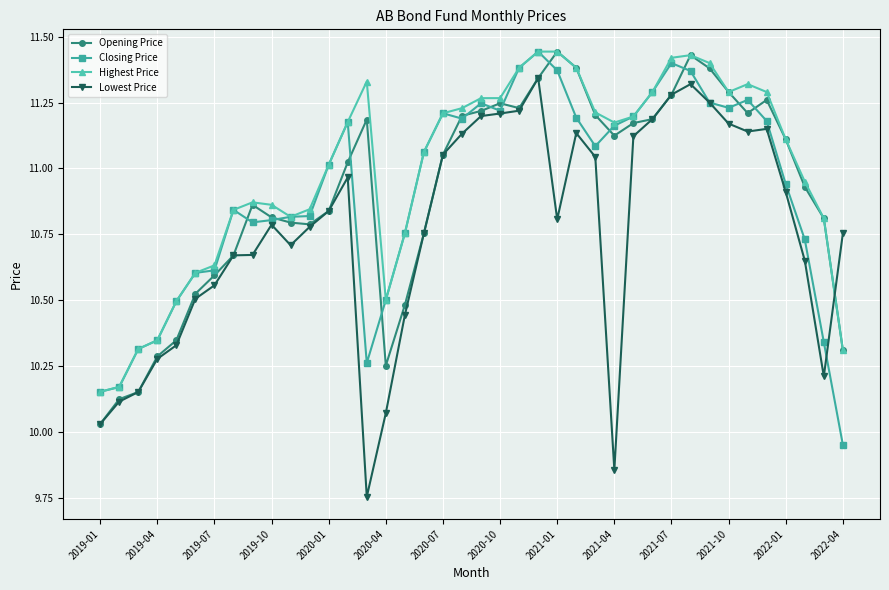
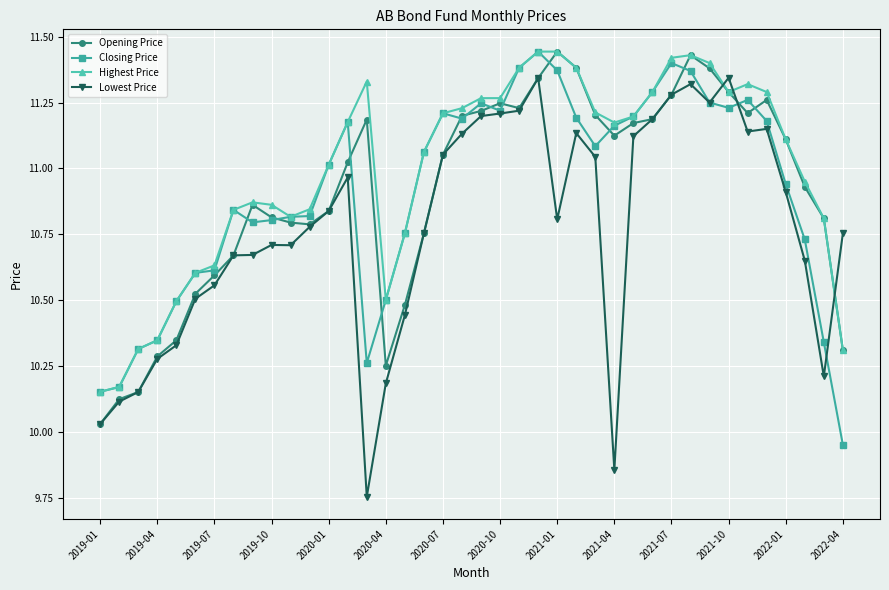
  {
    "Lowest Price": {
      "2019-07": 10.56,
-     "2019-10": 10.79,
-     "2020-04": 10.07,
+     "2019-10": 10.71,
+     "2020-04": 10.18,
      "2020-10": 11.21,
      "2021-01": 10.81,
      "2021-04": 9.85,
-     "2021-10": 11.17,
+     "2021-10": 11.34,
      "2022-01": 10.91,
      "2022-04": 10.75
    }
  }
